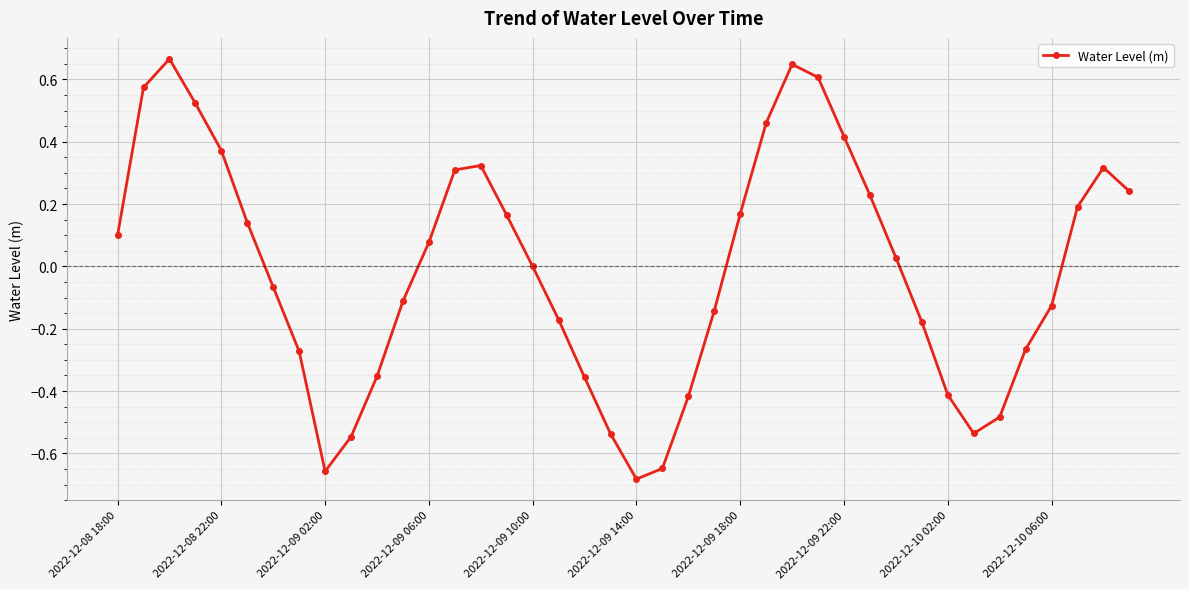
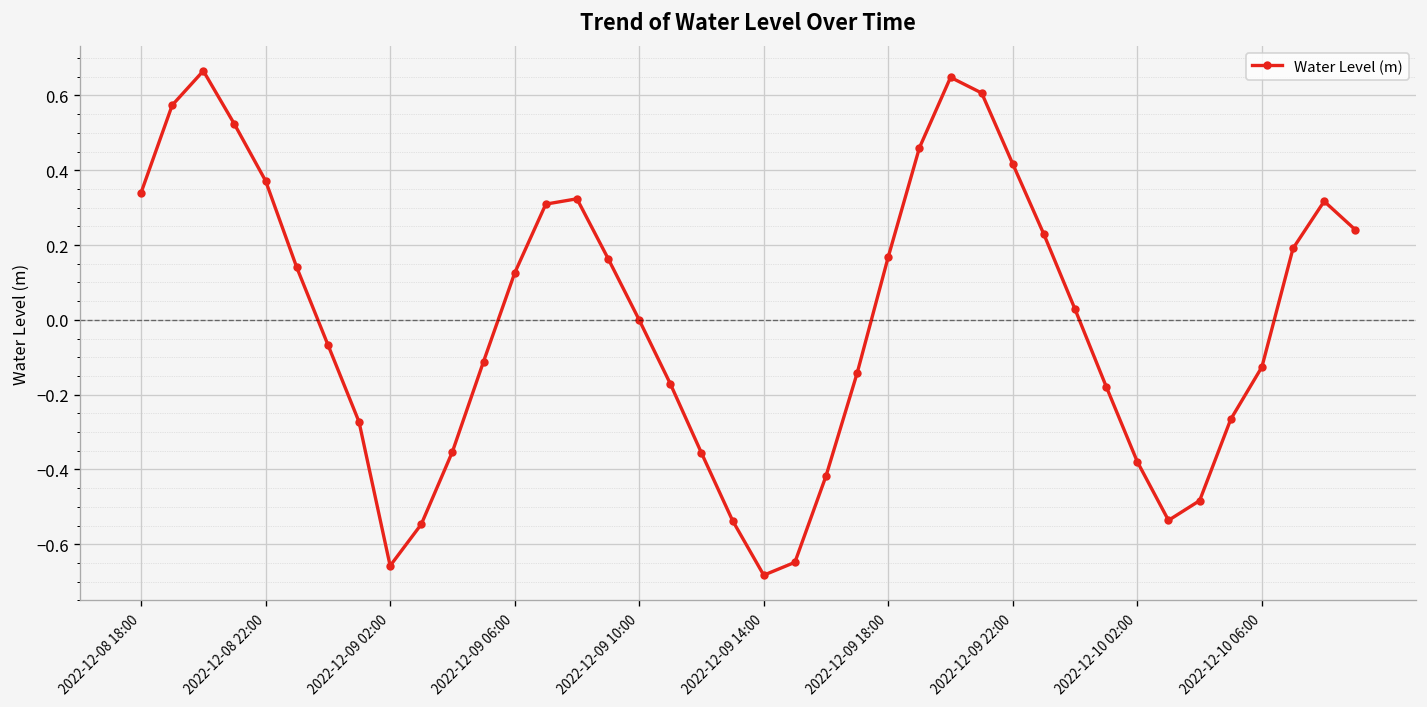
  {
-   "2022-12-08 18:00": 0.10,
+   "2022-12-08 18:00": 0.34,
    "2022-12-08 22:00": 0.37,
    "2022-12-09 02:00": -0.66,
-   "2022-12-09 06:00": 0.08,
+   "2022-12-09 06:00": 0.13,
    "2022-12-09 10:00": 0.00,
    "2022-12-09 14:00": -0.68,
    "2022-12-09 18:00": 0.17,
    "2022-12-09 22:00": 0.42,
-   "2022-12-10 02:00": -0.41,
+   "2022-12-10 02:00": -0.38,
    "2022-12-10 06:00": -0.13
  }
